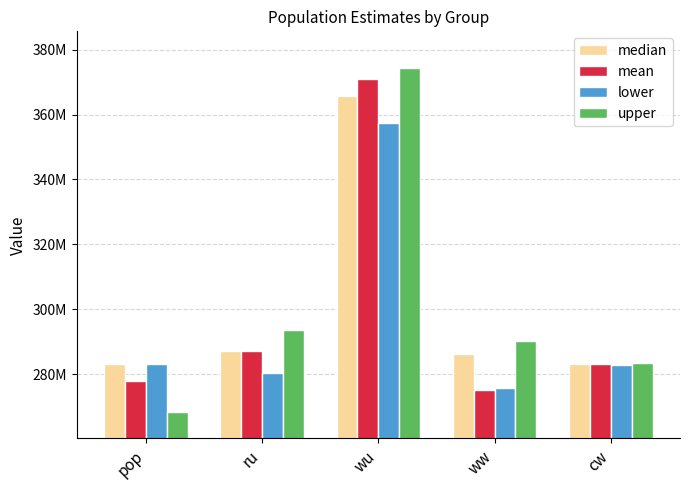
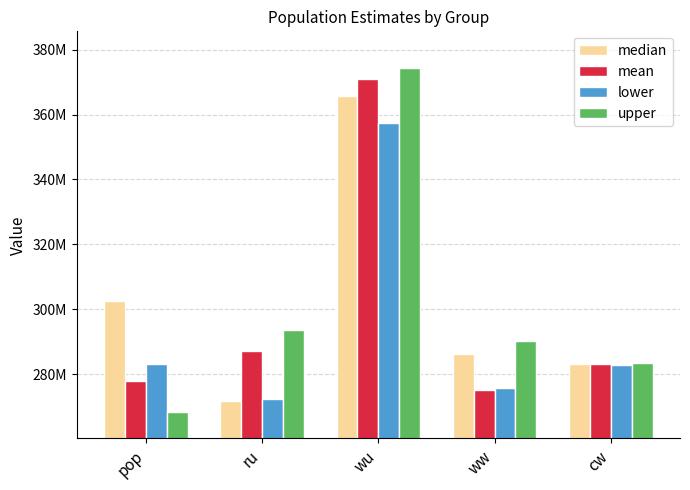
  {
    "median": {
-     "pop": 283000000,
-     "ru": 287000000,
+     "pop": 302000000,
+     "ru": 272000000,
      "wu": 366000000,
      "ww": 286000000,
      "cw": 283000000
    },
    "mean": {
      "pop": 278000000,
      "ru": 287000000,
      "wu": 371000000,
      "ww": 275000000,
      "cw": 283000000
    },
    "lower": {
      "pop": 283000000,
-     "ru": 280000000,
+     "ru": 272000000,
      "wu": 357000000,
      "ww": 276000000,
      "cw": 283000000
    },
    "upper": {
      "pop": 268000000,
      "ru": 294000000,
      "wu": 374000000,
      "ww": 290000000,
      "cw": 284000000
    }
  }
